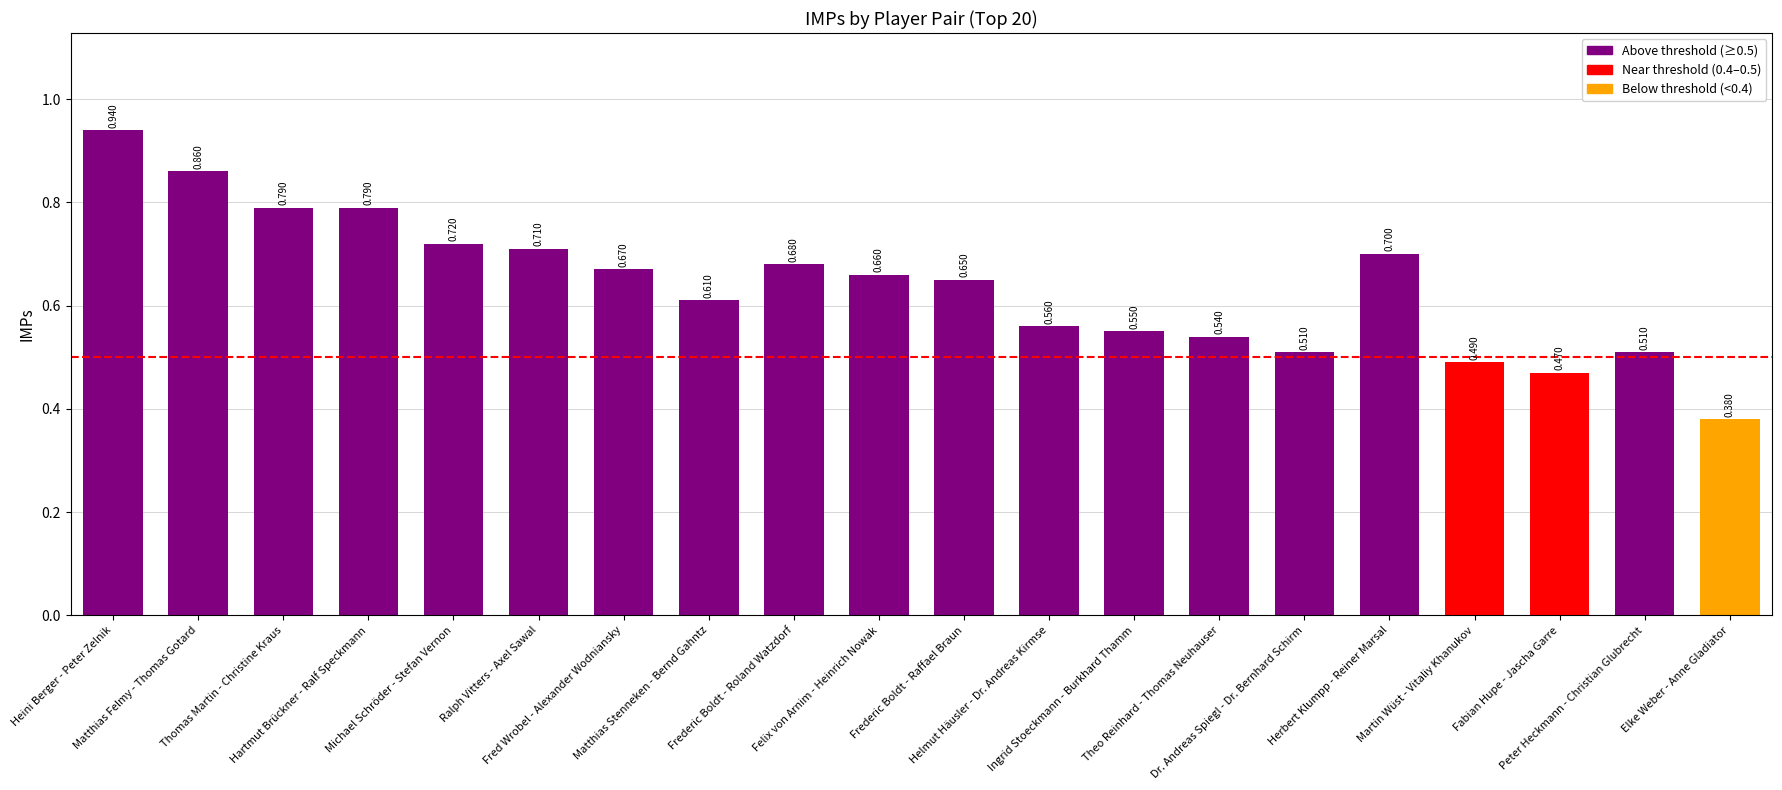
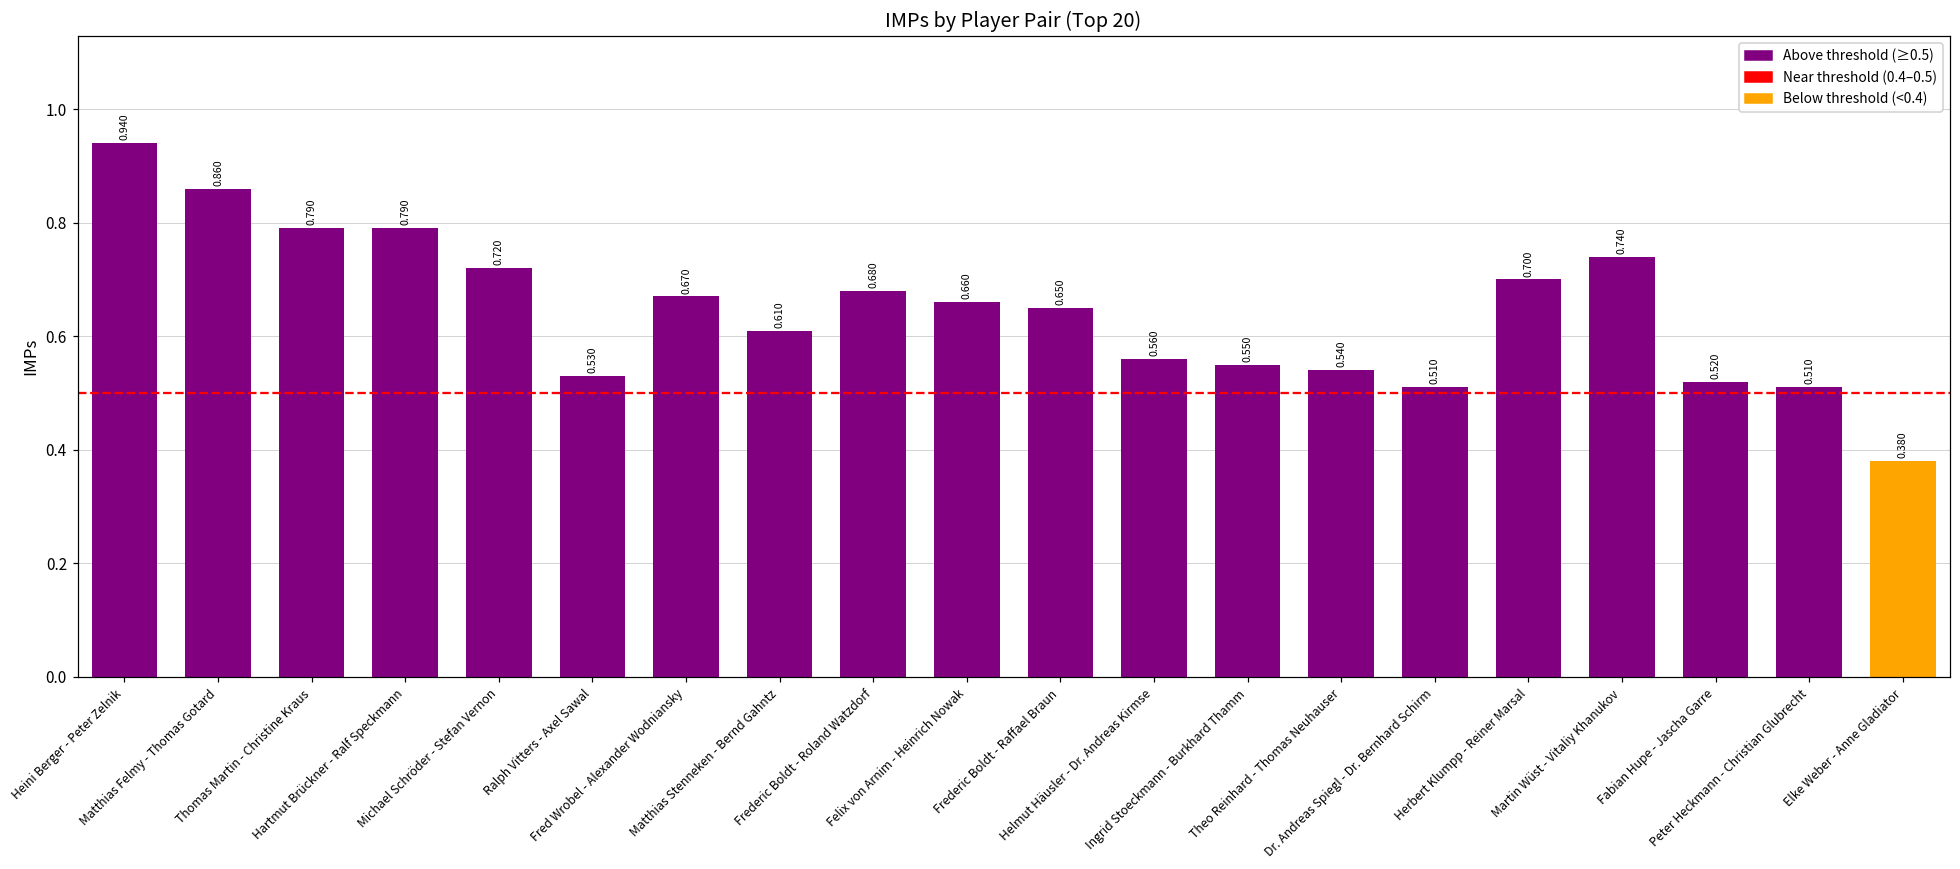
  {
    "Heini Berger - Peter Zelnik": 0.940,
    "Matthias Felmy - Thomas Gotard": 0.860,
    "Thomas Martin - Christine Kraus": 0.790,
    "Hartmut Brückner - Ralf Speckmann": 0.790,
    "Michael Schröder - Stefan Vernon": 0.720,
-   "Ralph Vitters - Axel Sawal": 0.710,
+   "Ralph Vitters - Axel Sawal": 0.530,
    "Fred Wrobel - Alexander Wodniansky": 0.670,
    "Matthias Stenneken - Bernd Gahntz": 0.610,
    "Frederic Boldt - Roland Watzdorf": 0.680,
    "Felix von Arnim - Heinrich Nowak": 0.660,
    "Frederic Boldt - Raffael Braun": 0.650,
    "Helmut Häusler - Dr. Andreas Kirmse": 0.560,
    "Ingrid Stoeckmann - Burkhard Thamm": 0.550,
    "Theo Reinhard - Thomas Neuhauser": 0.540,
    "Dr. Andreas Spiegl - Dr. Bernhard Schirm": 0.510,
    "Herbert Klumpp - Reiner Marsal": 0.700,
-   "Martin Wüst - Vitaliy Khanukov": 0.490,
-   "Fabian Hupe - Jascha Garre": 0.470,
+   "Martin Wüst - Vitaliy Khanukov": 0.740,
+   "Fabian Hupe - Jascha Garre": 0.520,
    "Peter Heckmann - Christian Glubrecht": 0.510,
    "Elke Weber - Anne Gladiator": 0.380
  }
